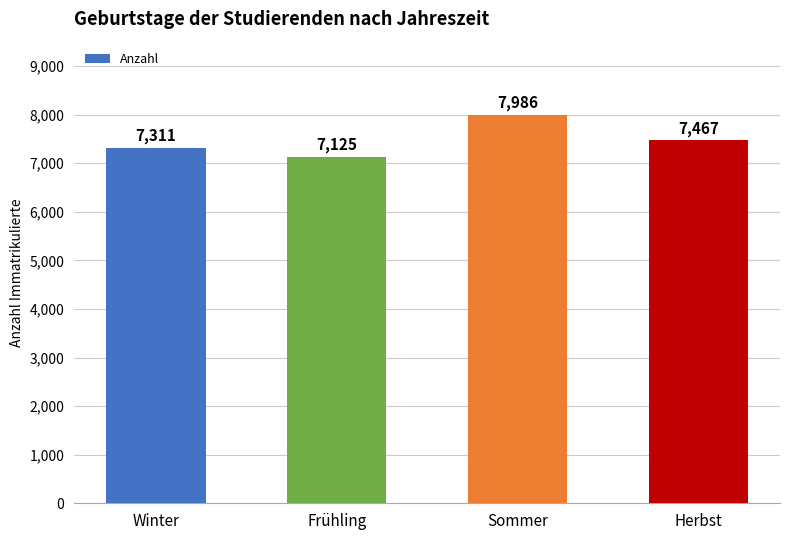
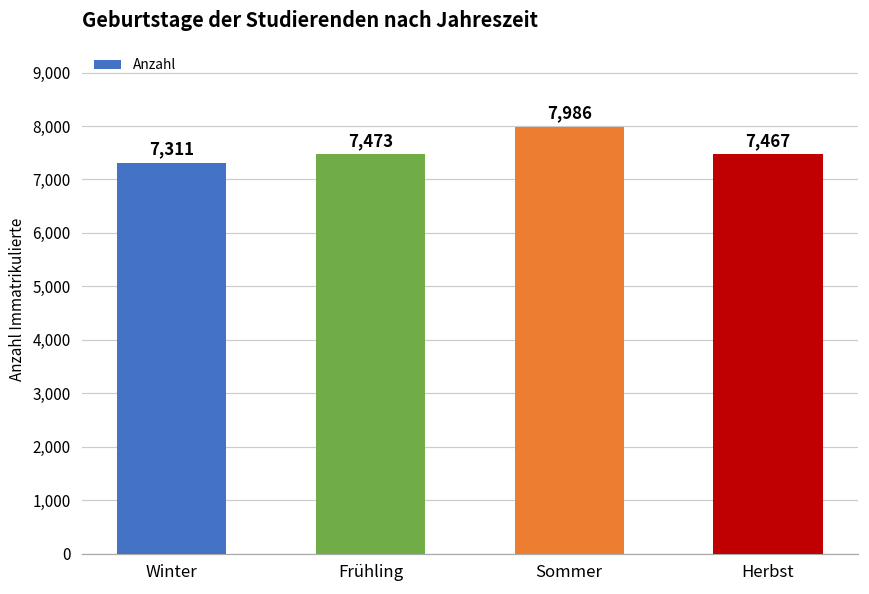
  {
    "Winter": "7,311",
-   "Frühling": "7,125",
+   "Frühling": "7,473",
    "Sommer": "7,986",
    "Herbst": "7,467"
  }
